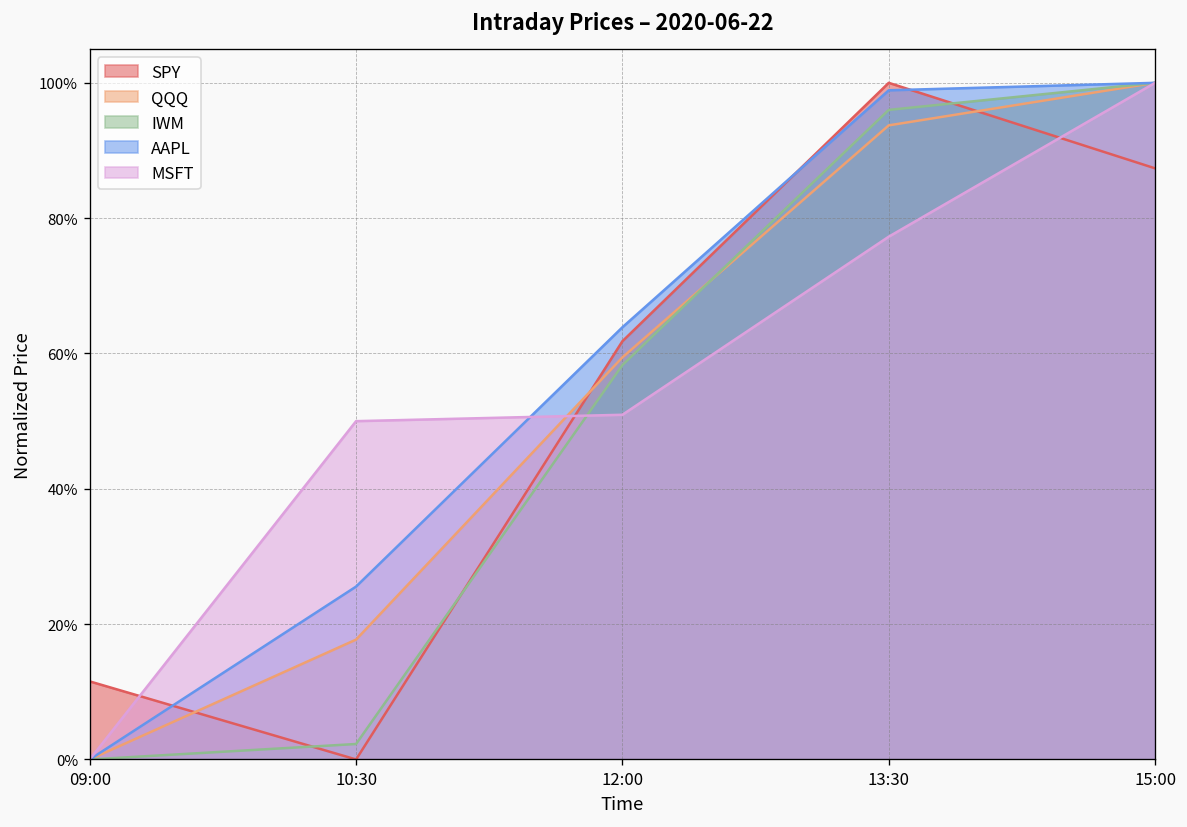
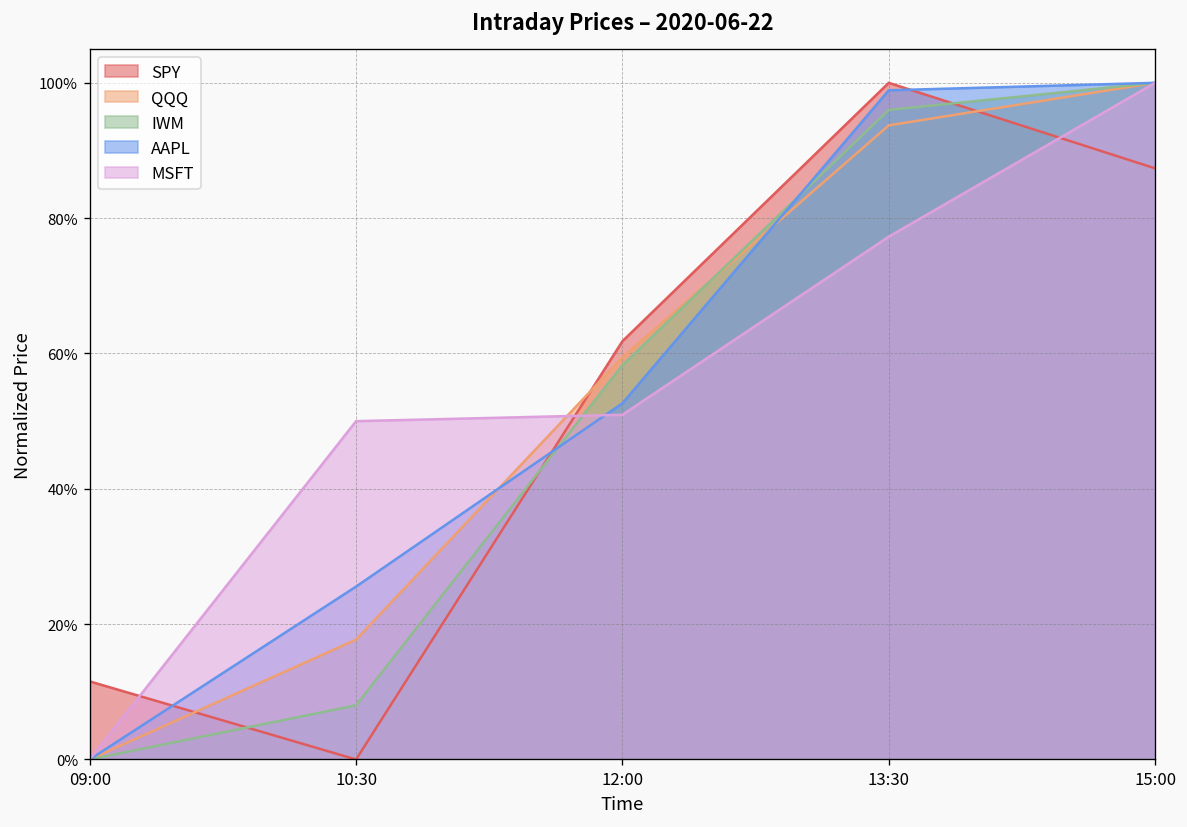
  {
    "IWM": {
-     "10:30": "2%",
+     "10:30": "8%",
      "12:00": "58%",
      "13:30": "96%"
    },
    "AAPL": {
      "10:30": "26%",
-     "12:00": "64%",
+     "12:00": "53%",
      "13:30": "99%"
    },
    "MSFT": {
      "10:30": "50%",
      "12:00": "51%",
      "13:30": "77%"
    }
  }
